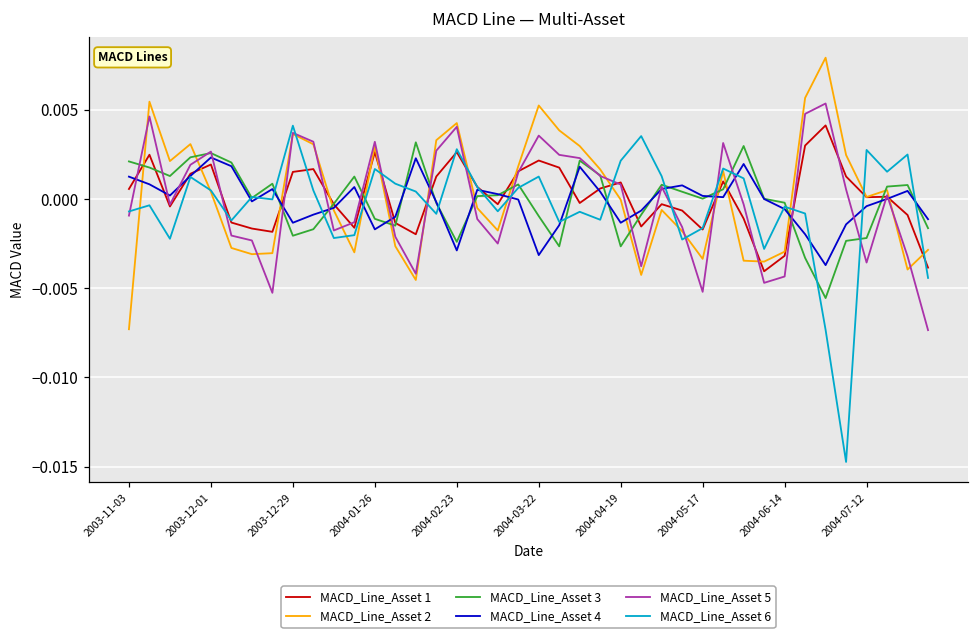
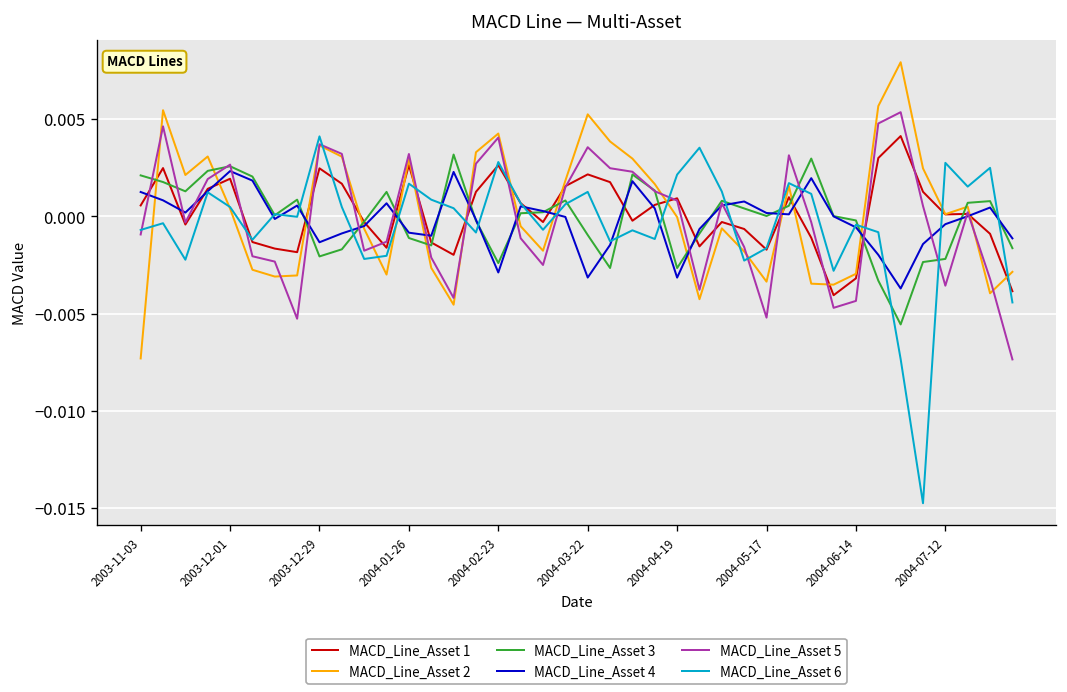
  {
    "MACD_Line_Asset 1": {
      "2003-11-03": 0.0006,
      "2003-12-01": 0.0019,
-     "2003-12-29": 0.0015,
+     "2003-12-29": 0.0025,
      "2004-01-26": 0.0026,
      "2004-02-23": 0.0026,
      "2004-03-22": 0.0022,
      "2004-06-14": -0.0032
    },
    "MACD_Line_Asset 2": {
      "2003-11-03": -0.0073,
      "2004-01-26": 0.0030,
      "2004-02-23": 0.0043,
      "2004-03-22": 0.0052,
      "2004-04-19": 0.0000,
      "2004-05-17": -0.0034,
      "2004-06-14": -0.0029
    },
    "MACD_Line_Asset 3": {
      "2003-11-03": 0.0021,
      "2003-12-29": -0.0021,
      "2004-01-26": -0.0011,
      "2004-02-23": -0.0024,
      "2004-03-22": -0.0010,
      "2004-04-19": -0.0027,
      "2004-06-14": -0.0002,
      "2004-07-12": -0.0022
    },
    "MACD_Line_Asset 4": {
      "2003-11-03": 0.0013,
      "2003-12-01": 0.0023,
      "2003-12-29": -0.0013,
-     "2004-01-26": -0.0017,
+     "2004-01-26": -0.0008,
      "2004-02-23": -0.0029,
      "2004-03-22": -0.0031,
-     "2004-04-19": -0.0013,
+     "2004-04-19": -0.0031,
      "2004-07-12": -0.0004
    },
    "MACD_Line_Asset 5": {
      "2003-11-03": -0.0009,
      "2004-01-26": 0.0032,
      "2004-02-23": 0.0041,
      "2004-03-22": 0.0036,
      "2004-05-17": -0.0052,
      "2004-06-14": -0.0043,
      "2004-07-12": -0.0036
    },
    "MACD_Line_Asset 6": {
      "2003-11-03": -0.0007,
      "2003-12-29": 0.0041,
      "2004-01-26": 0.0017,
      "2004-02-23": 0.0028,
      "2004-03-22": 0.0013,
      "2004-04-19": 0.0021,
      "2004-07-12": 0.0028
    }
  }
